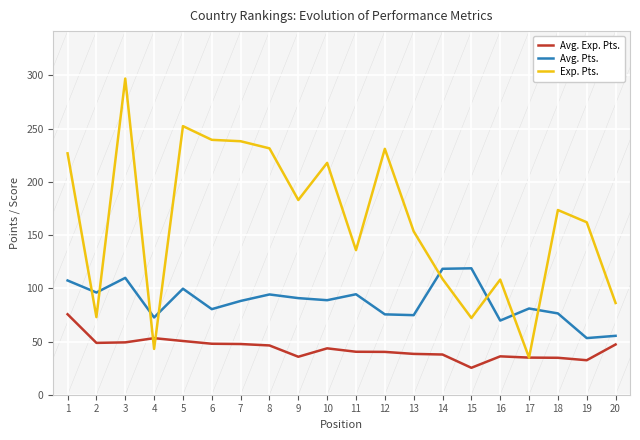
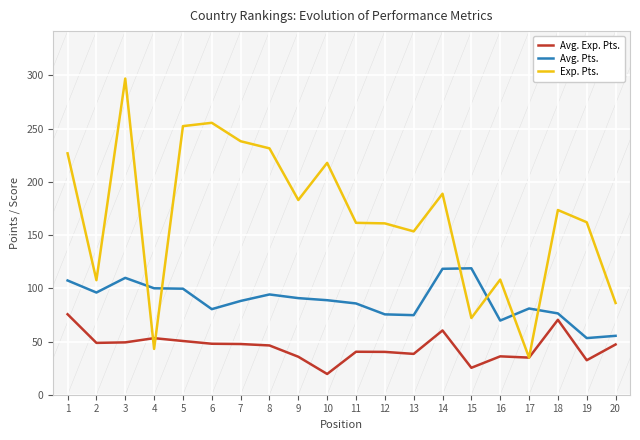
  {
    "Avg. Exp. Pts.": {
      "1": 76,
      "2": 49,
      "3": 49,
      "4": 53,
      "5": 50,
      "6": 48,
      "7": 48,
      "8": 46,
      "9": 36,
-     "10": 44,
+     "10": 19,
      "11": 40,
      "12": 40,
      "13": 38,
-     "14": 38,
+     "14": 60,
      "15": 25,
      "16": 36,
-     "18": 35,
+     "18": 70,
      "19": 32,
      "20": 47
    },
    "Avg. Pts.": {
      "1": 107,
      "2": 96,
      "3": 110,
-     "4": 73,
+     "4": 100,
      "5": 100,
      "6": 80,
      "7": 88,
      "8": 94,
      "9": 91,
      "10": 89,
-     "11": 94,
+     "11": 86,
      "12": 76,
      "13": 75,
      "14": 118,
      "15": 119,
      "16": 70,
      "17": 81,
      "18": 76,
      "19": 53,
      "20": 55
    },
    "Exp. Pts.": {
      "1": 227,
-     "2": 73,
+     "2": 108,
      "3": 297,
      "4": 43,
      "5": 252,
-     "6": 239,
+     "6": 255,
      "7": 238,
      "8": 231,
      "9": 183,
      "10": 218,
-     "11": 136,
-     "12": 231,
+     "11": 161,
+     "12": 161,
      "13": 153,
-     "14": 109,
+     "14": 189,
      "15": 72,
      "16": 108,
      "18": 174,
      "19": 162,
      "20": 86
    }
  }
